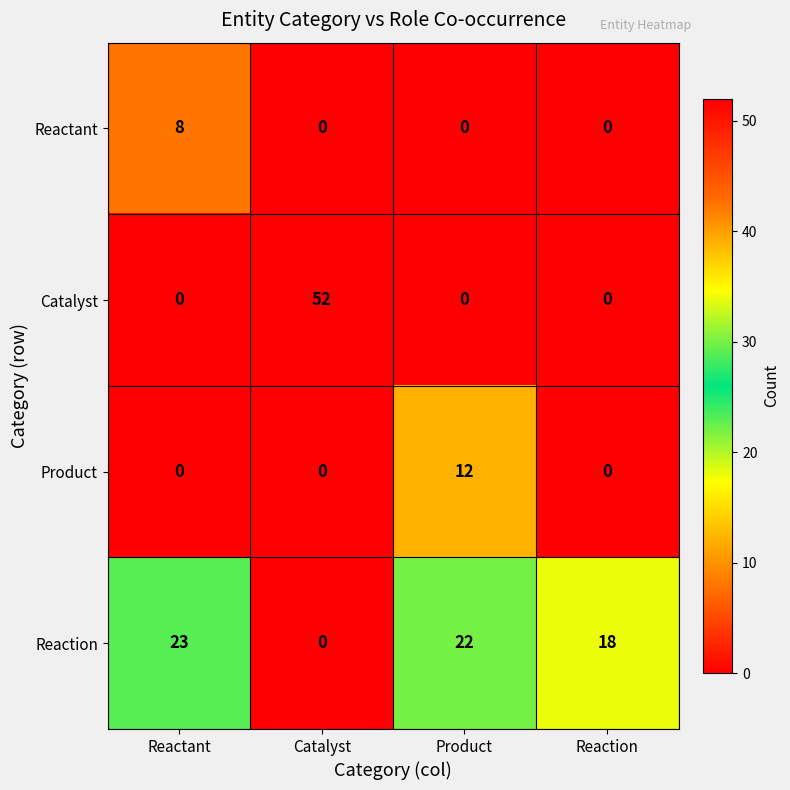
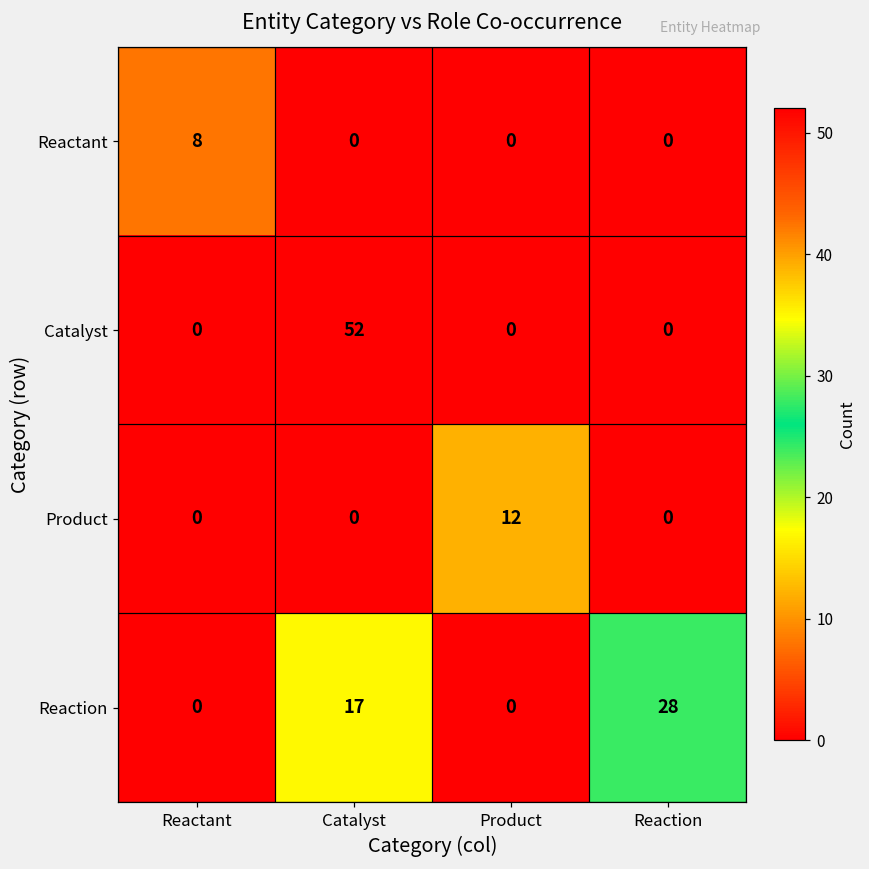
  {
    "Reactant": {
      "Reactant": 8,
      "Catalyst": 0,
      "Product": 0,
      "Reaction": 0
    },
    "Catalyst": {
      "Reactant": 0,
      "Catalyst": 52,
      "Product": 0,
      "Reaction": 0
    },
    "Product": {
      "Reactant": 0,
      "Catalyst": 0,
      "Product": 12,
      "Reaction": 0
    },
    "Reaction": {
-     "Reactant": 23,
-     "Catalyst": 0,
-     "Product": 22,
-     "Reaction": 18
+     "Reactant": 0,
+     "Catalyst": 17,
+     "Product": 0,
+     "Reaction": 28
    }
  }
